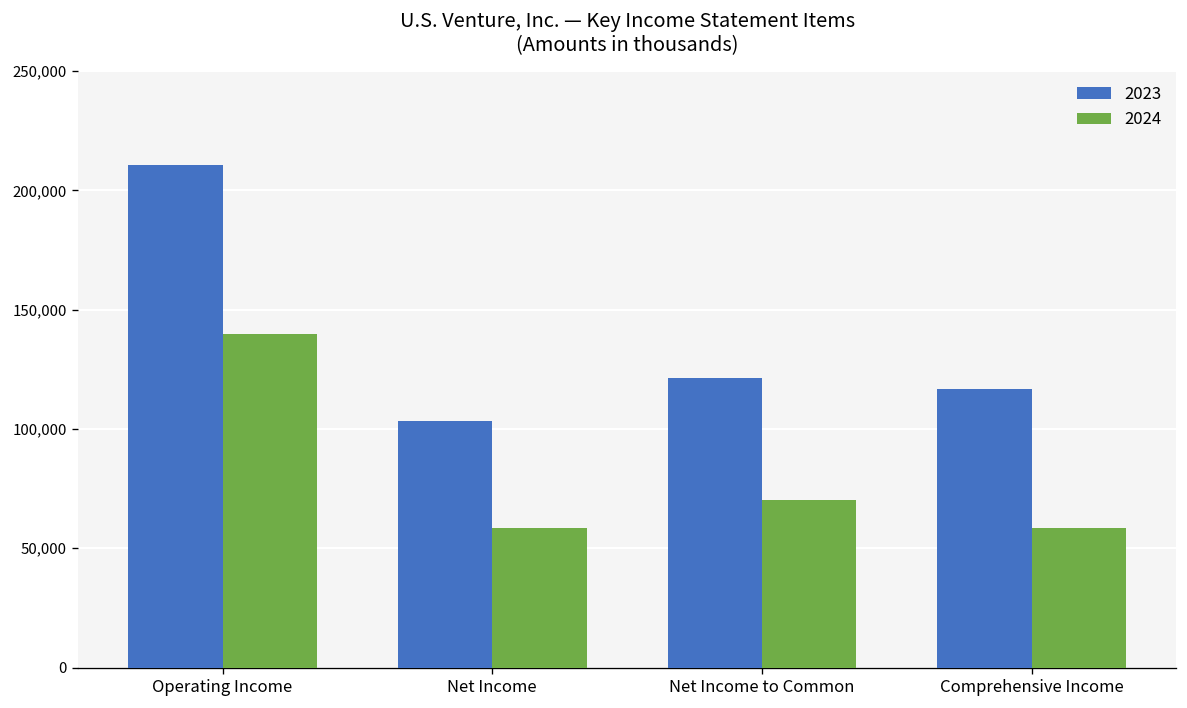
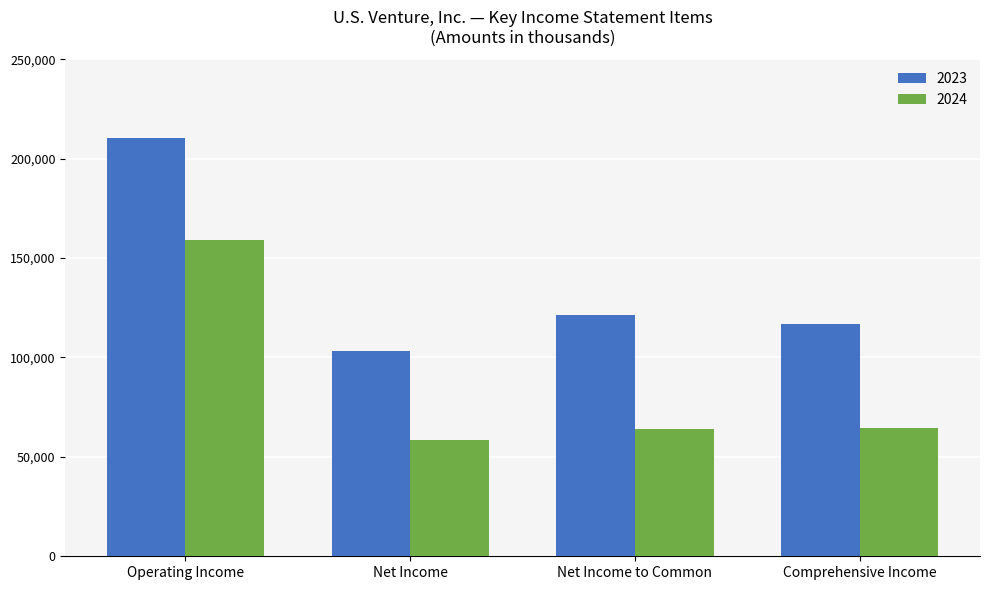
  {
    "2023": {
      "Operating Income": "211,000",
      "Net Income": "104,000",
      "Net Income to Common": "121,000",
      "Comprehensive Income": "117,000"
    },
    "2024": {
-     "Operating Income": "140,000",
+     "Operating Income": "159,000",
      "Net Income": "58,000",
-     "Net Income to Common": "70,000",
-     "Comprehensive Income": "59,000"
+     "Net Income to Common": "64,000",
+     "Comprehensive Income": "64,000"
    }
  }
